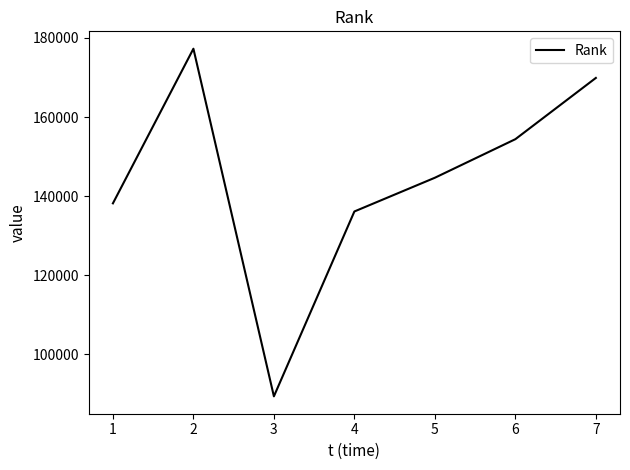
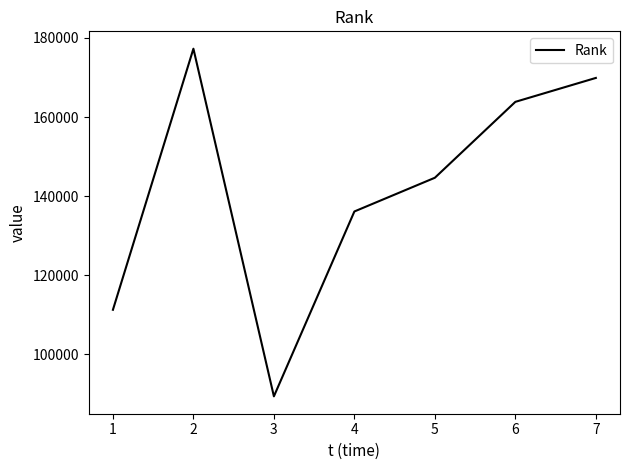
  {
-   "1": 138000,
+   "1": 111000,
    "2": 177000,
    "3": 89000,
    "4": 136000,
    "5": 145000,
-   "6": 154000,
+   "6": 164000,
    "7": 170000
  }
